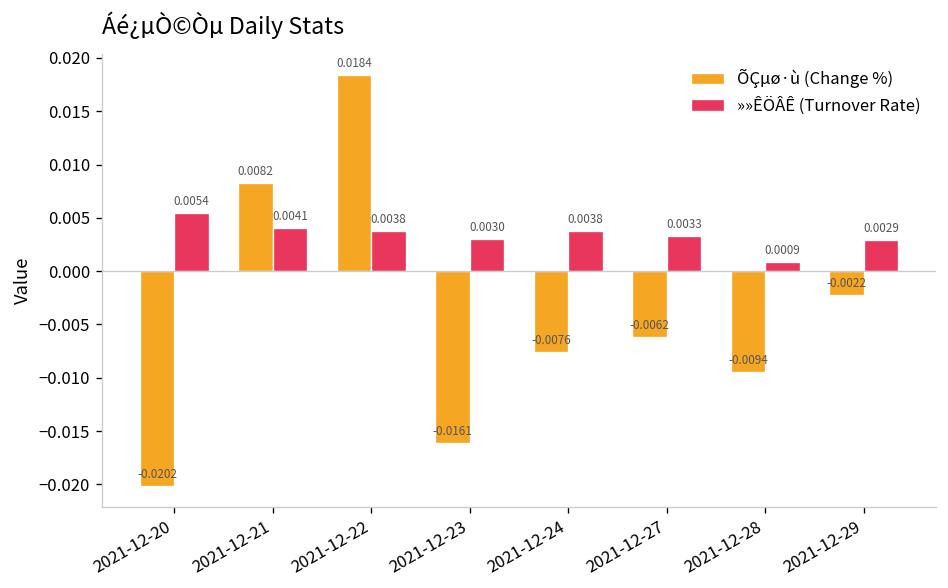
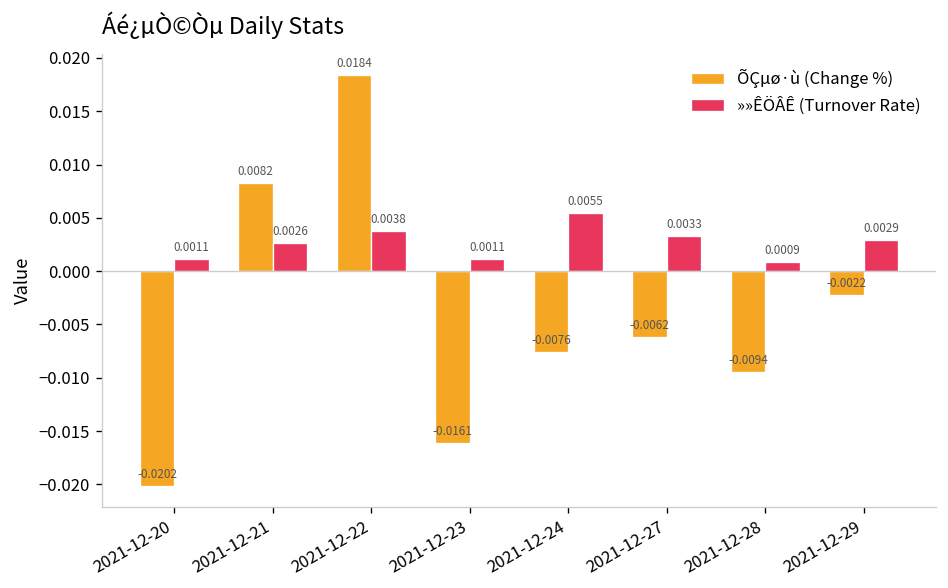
  {
    "ÕÇµø·ù (Change %)": {
      "2021-12-20": -0.0202,
      "2021-12-21": 0.0082,
      "2021-12-22": 0.0184,
      "2021-12-23": -0.0161,
      "2021-12-24": -0.0076,
      "2021-12-27": -0.0062,
      "2021-12-28": -0.0094,
      "2021-12-29": -0.0022
    },
    "»»ÊÖÂÊ (Turnover Rate)": {
-     "2021-12-20": 0.0054,
-     "2021-12-21": 0.0041,
+     "2021-12-20": 0.0011,
+     "2021-12-21": 0.0026,
      "2021-12-22": 0.0038,
-     "2021-12-23": 0.0030,
-     "2021-12-24": 0.0038,
+     "2021-12-23": 0.0011,
+     "2021-12-24": 0.0055,
      "2021-12-27": 0.0033,
      "2021-12-28": 0.0009,
      "2021-12-29": 0.0029
    }
  }
